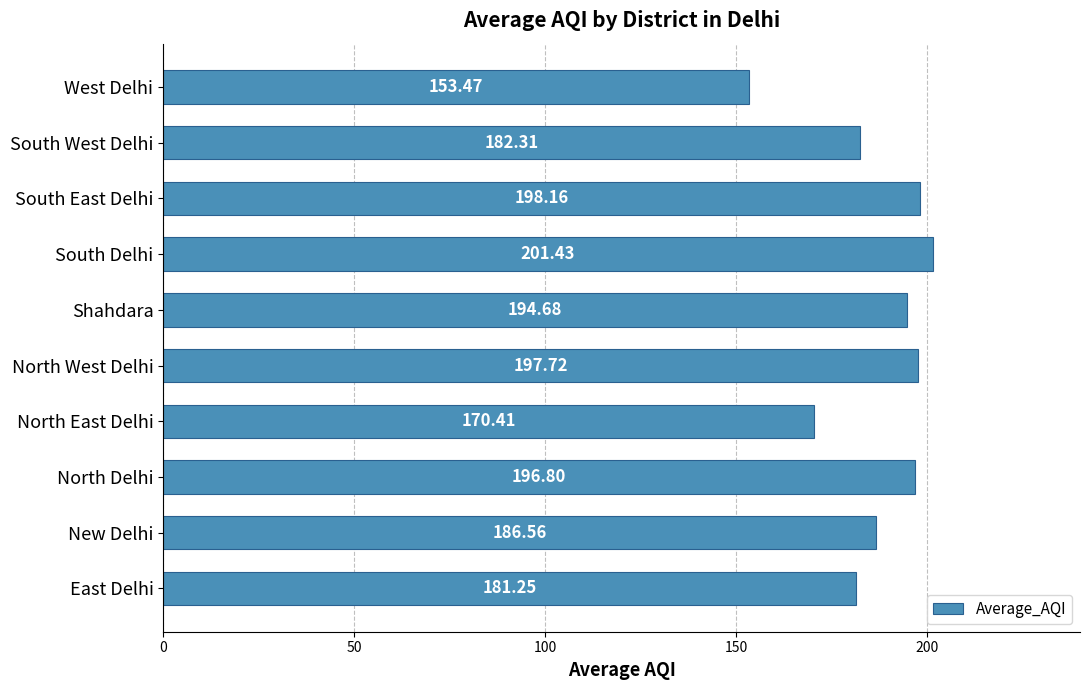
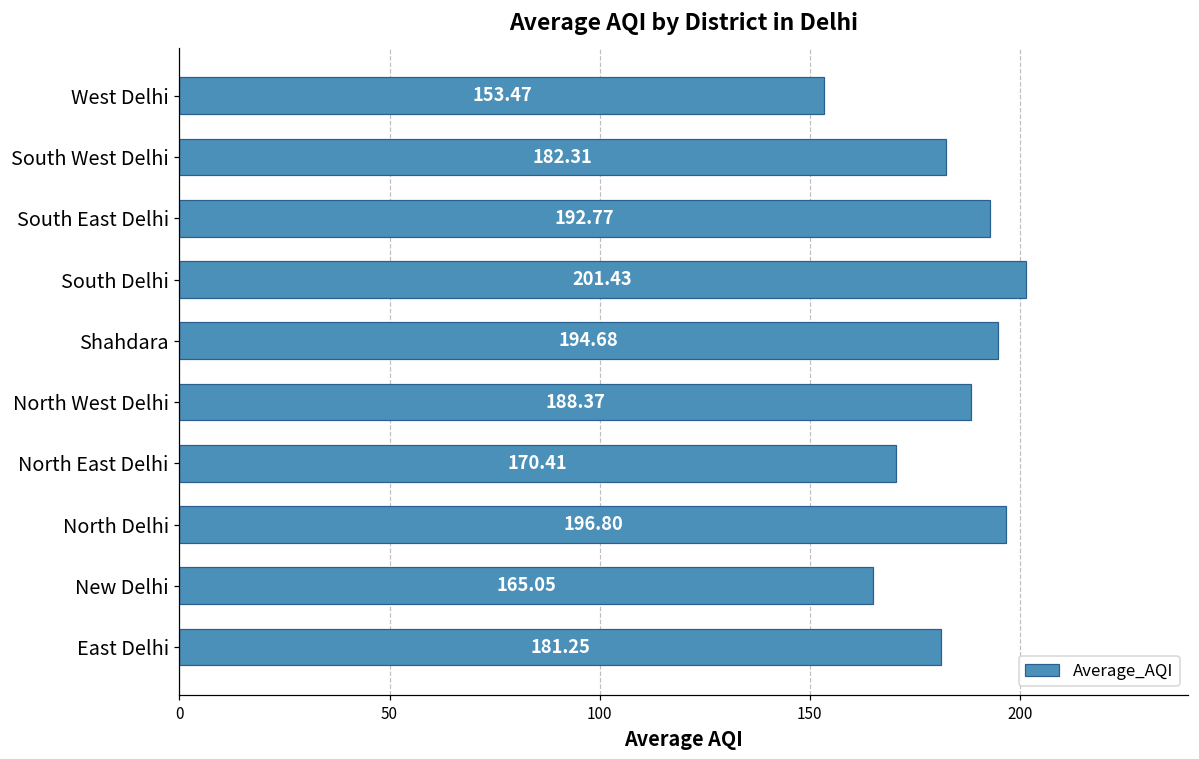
  {
    "West Delhi": 153.47,
    "South West Delhi": 182.31,
-   "South East Delhi": 198.16,
+   "South East Delhi": 192.77,
    "South Delhi": 201.43,
    "Shahdara": 194.68,
-   "North West Delhi": 197.72,
+   "North West Delhi": 188.37,
    "North East Delhi": 170.41,
    "North Delhi": 196.80,
-   "New Delhi": 186.56,
+   "New Delhi": 165.05,
    "East Delhi": 181.25
  }
